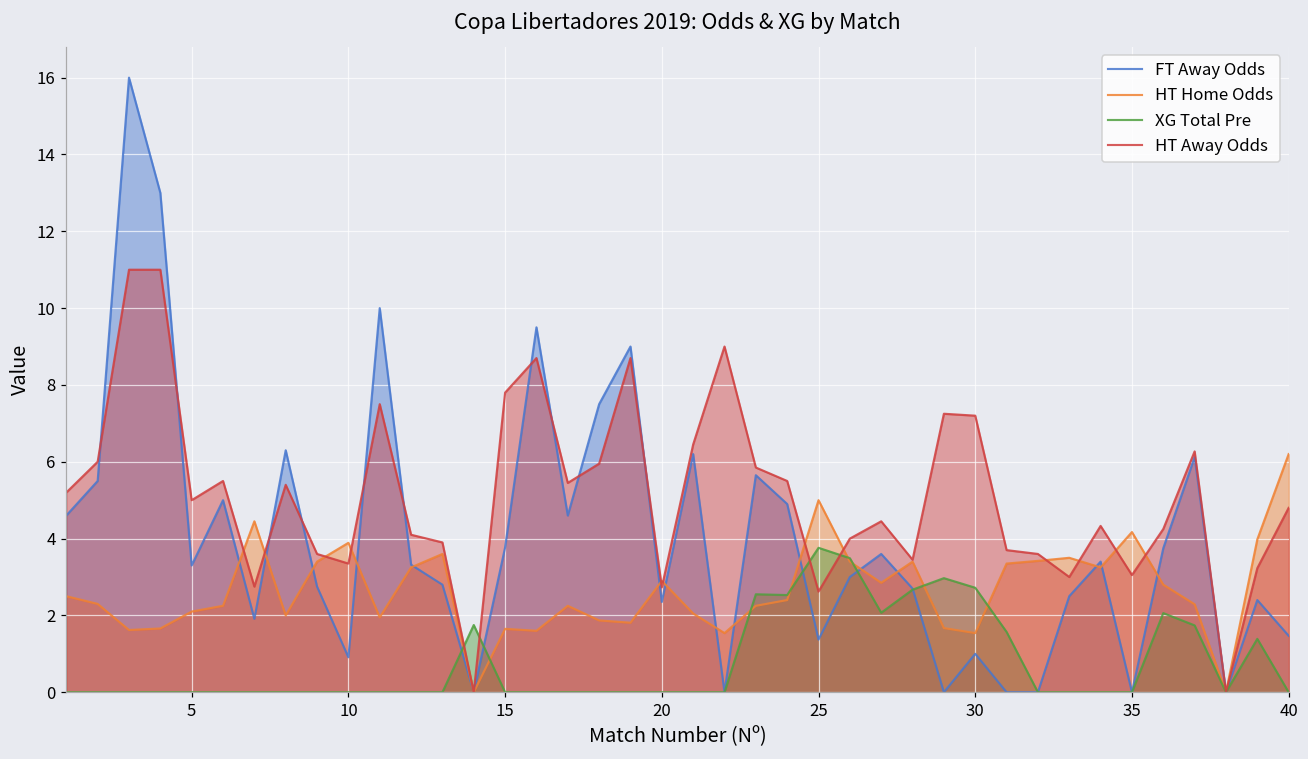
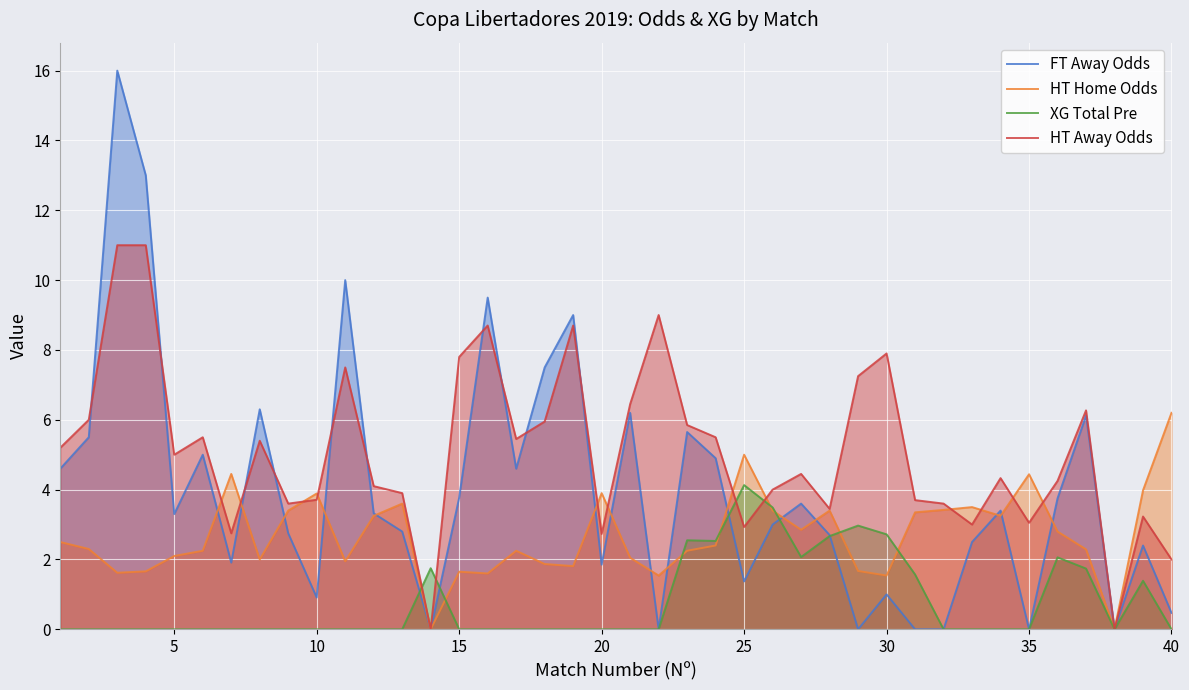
  {
    "FT Away Odds": {
      "5": 3.3,
      "10": 0.9,
      "15": 3.8,
-     "20": 2.4,
+     "20": 1.9,
      "25": 1.4,
      "30": 1.0,
-     "40": 1.5
+     "40": 0.5
    },
    "HT Home Odds": {
      "5": 2.1,
      "10": 3.9,
      "15": 1.7,
-     "20": 2.9,
+     "20": 3.9,
      "25": 5.0,
      "30": 1.5,
-     "35": 4.2,
+     "35": 4.4,
      "40": 6.2
    },
    "XG Total Pre": {
      "5": 0.0,
      "10": 0.0,
      "15": 0.0,
      "20": 0.0,
-     "25": 3.8,
+     "25": 4.1,
      "30": 2.7,
      "40": 0.0
    },
    "HT Away Odds": {
      "5": 5.0,
-     "10": 3.4,
+     "10": 3.7,
      "15": 7.8,
      "20": 2.7,
-     "25": 2.6,
-     "30": 7.2,
+     "25": 2.9,
+     "30": 7.9,
      "35": 3.1,
-     "40": 4.8
+     "40": 2.0
    }
  }
